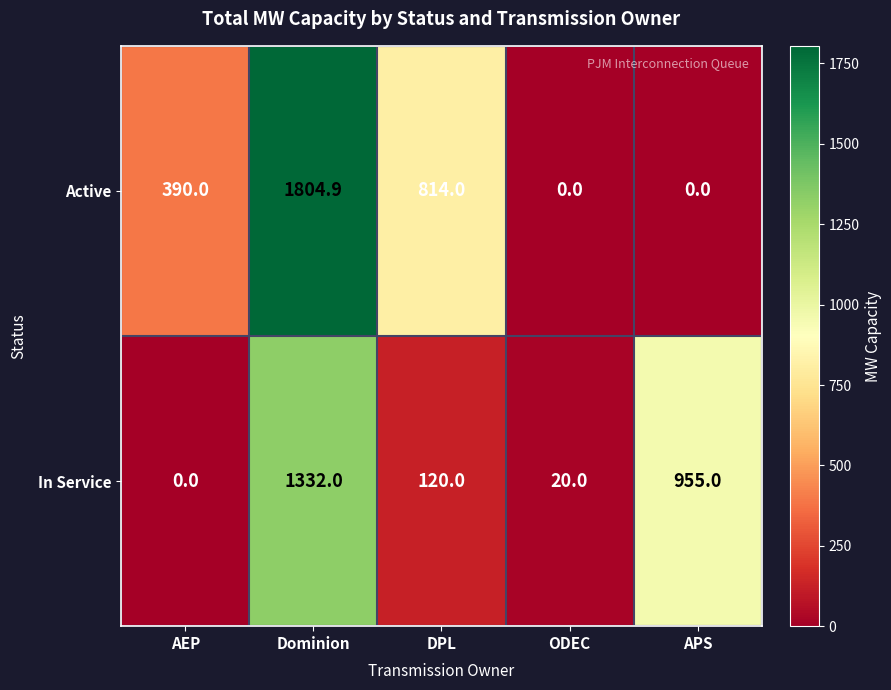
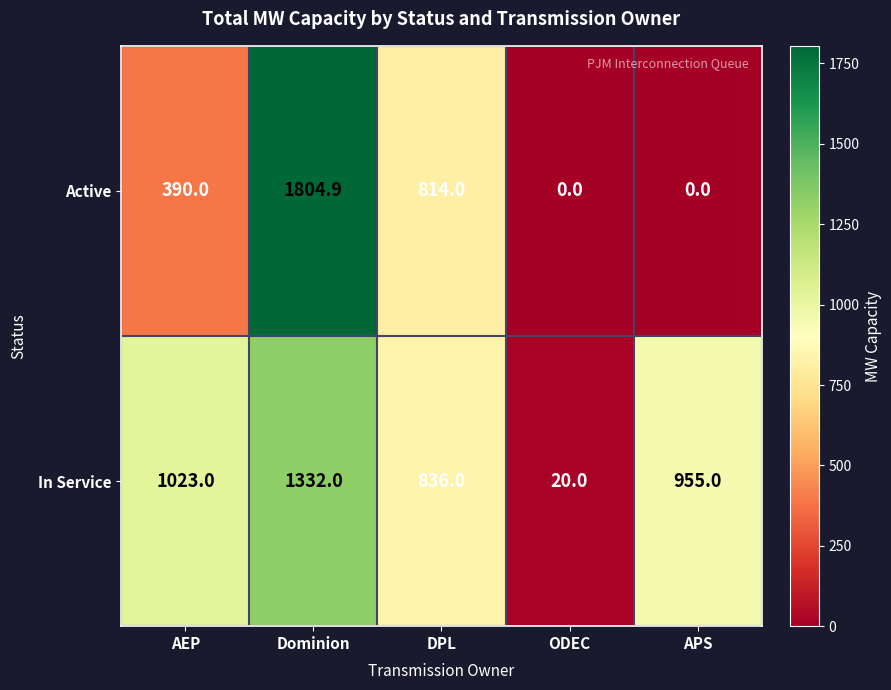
  {
    "Active": {
      "AEP": 390.0,
      "Dominion": 1804.9,
      "DPL": 814.0,
      "ODEC": 0.0
    },
    "In Service": {
-     "AEP": 0.0,
+     "AEP": 1023.0,
      "Dominion": 1332.0,
-     "DPL": 120.0,
+     "DPL": 836.0,
      "ODEC": 20.0,
      "APS": 955.0
    }
  }
